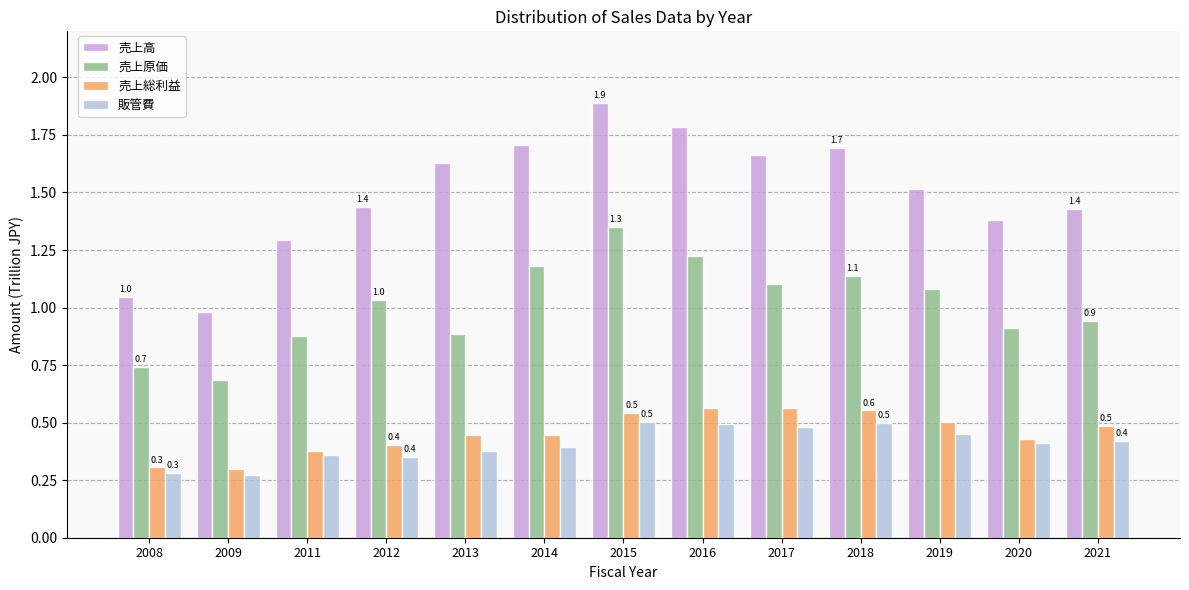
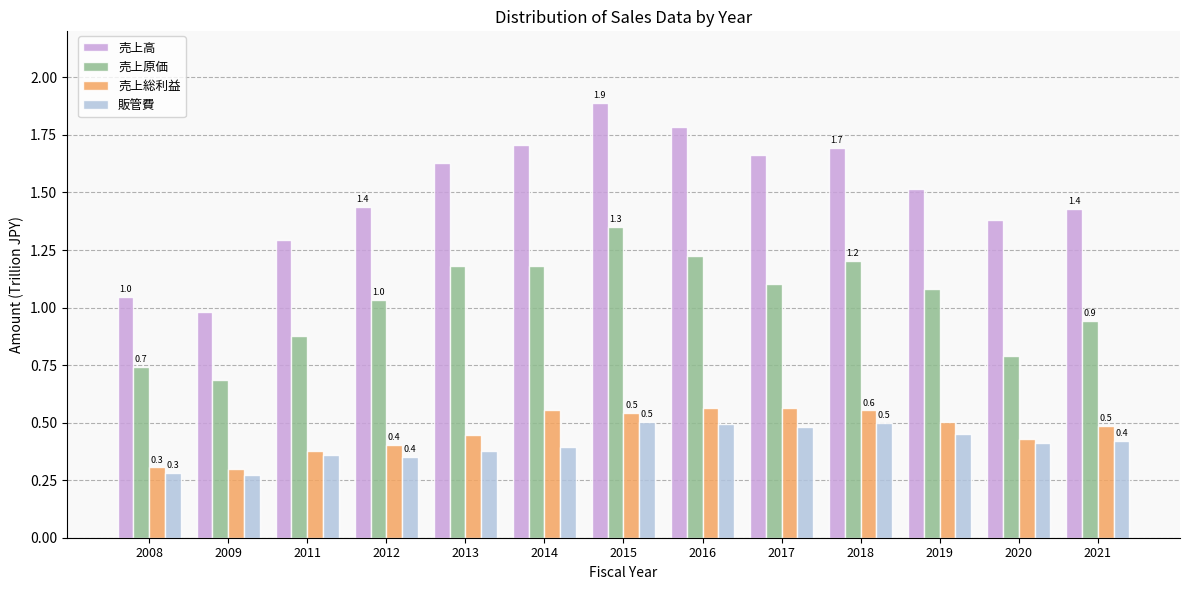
  {
    "売上原価": {
      "2008": 0.7,
      "2012": 1.0,
-     "2013": 0.88,
+     "2013": 1.18,
      "2015": 1.3,
-     "2018": 1.1,
-     "2020": 0.91,
+     "2018": 1.2,
+     "2020": 0.79,
      "2021": 0.9
    },
    "売上総利益": {
      "2009": 0.30,
      "2011": 0.38,
      "2013": 0.45,
-     "2014": 0.45,
+     "2014": 0.56,
      "2016": 0.56,
      "2017": 0.56,
      "2019": 0.50,
      "2020": 0.43
    }
  }
